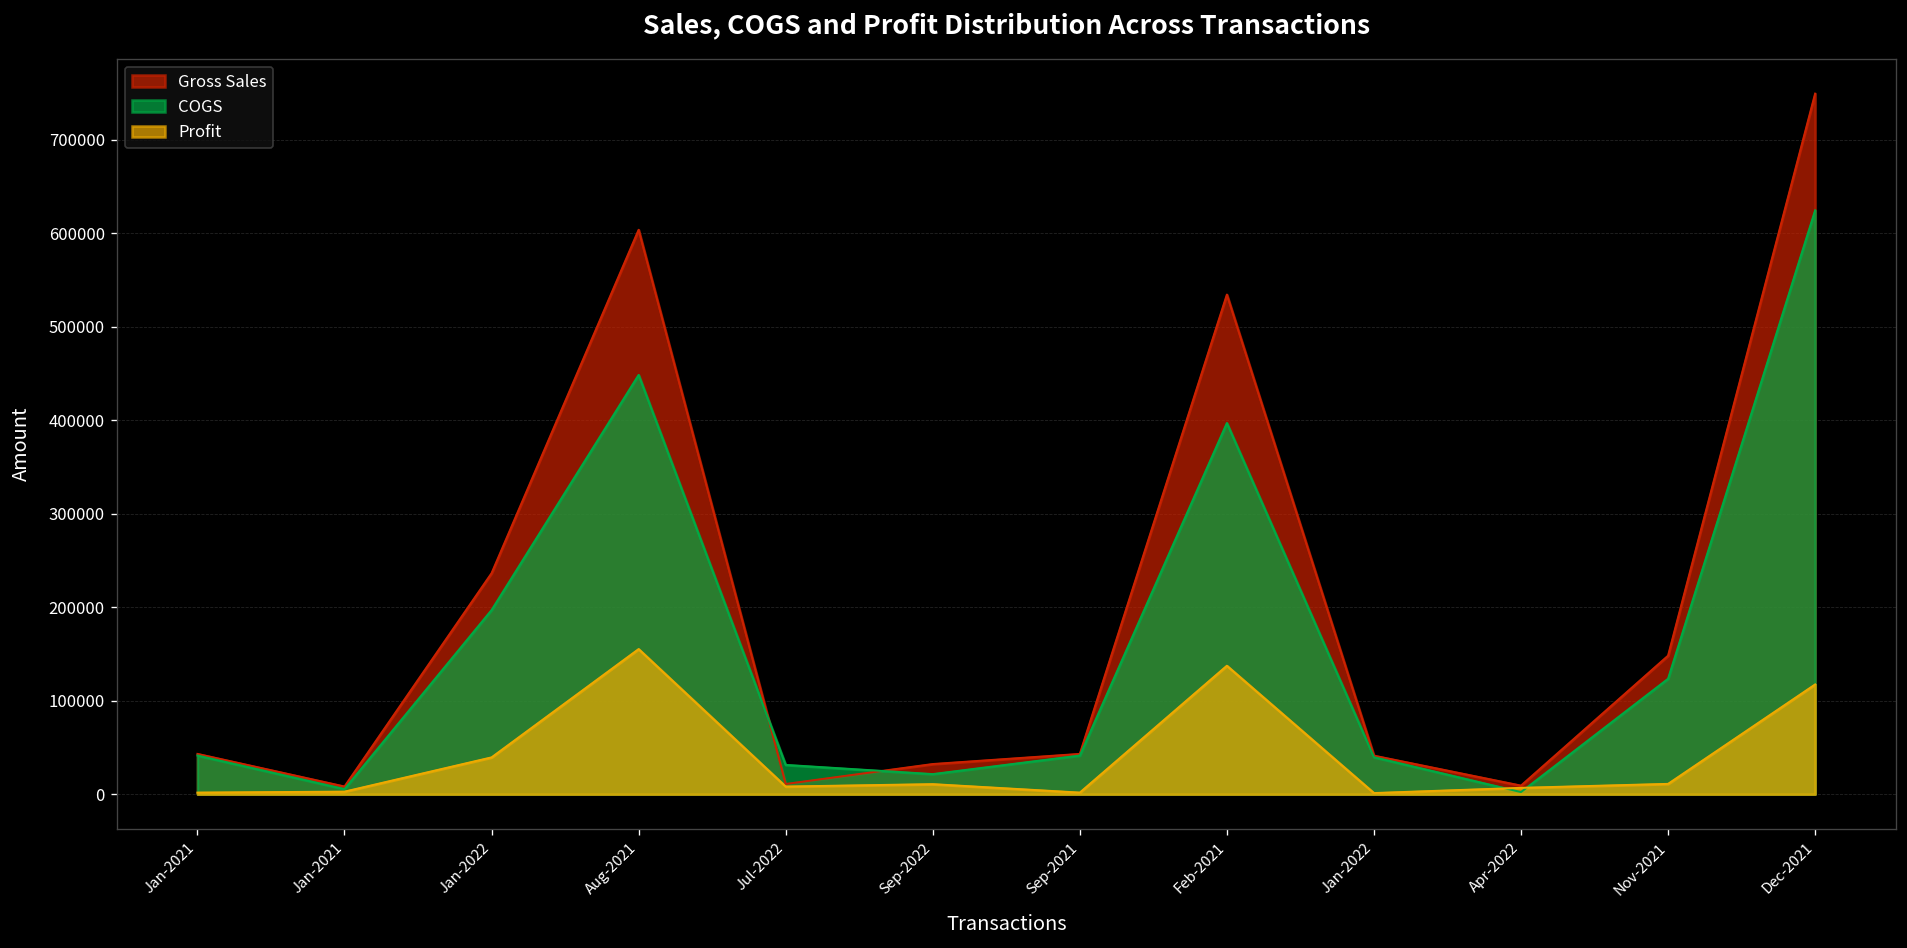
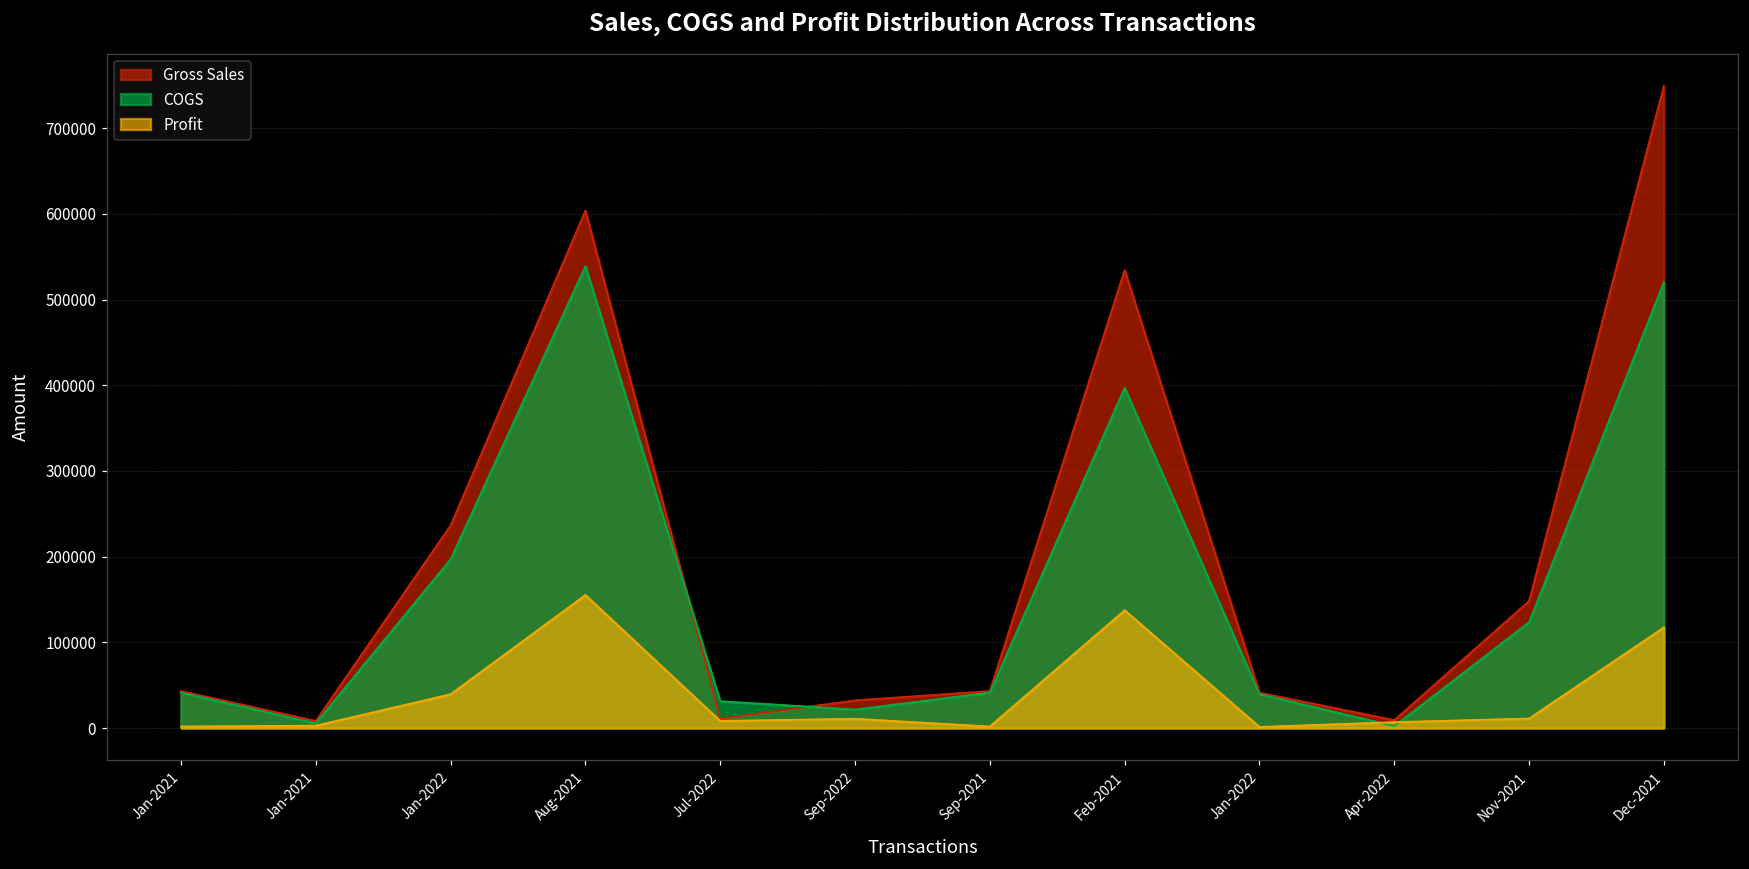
  {
    "Gross Sales": {
      "Aug-2021": 600000,
      "Sep-2022": 30000,
      "Feb-2021": 530000,
      "Nov-2021": 150000,
      "Dec-2021": 750000
    },
    "COGS": {
-     "Aug-2021": 450000,
+     "Aug-2021": 540000,
      "Jul-2022": 30000,
      "Sep-2022": 20000,
      "Feb-2021": 400000,
      "Apr-2022": 0,
      "Nov-2021": 120000,
-     "Dec-2021": 620000
+     "Dec-2021": 520000
    },
    "Profit": {
      "Aug-2021": 160000,
      "Sep-2022": 10000,
      "Sep-2021": 0,
      "Feb-2021": 140000,
      "Nov-2021": 10000,
      "Dec-2021": 120000
    }
  }
